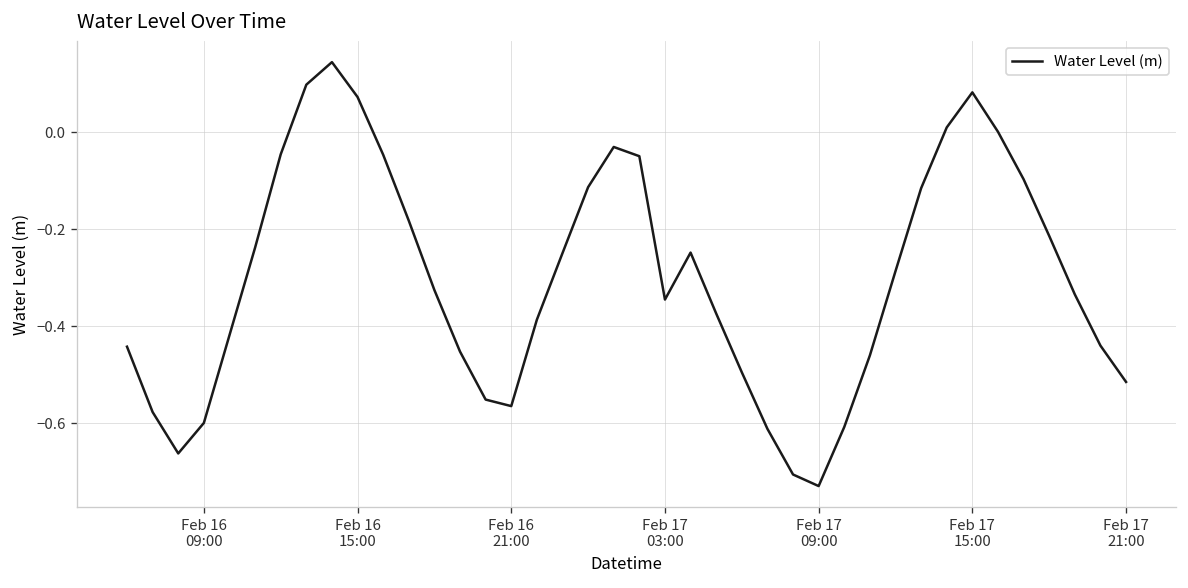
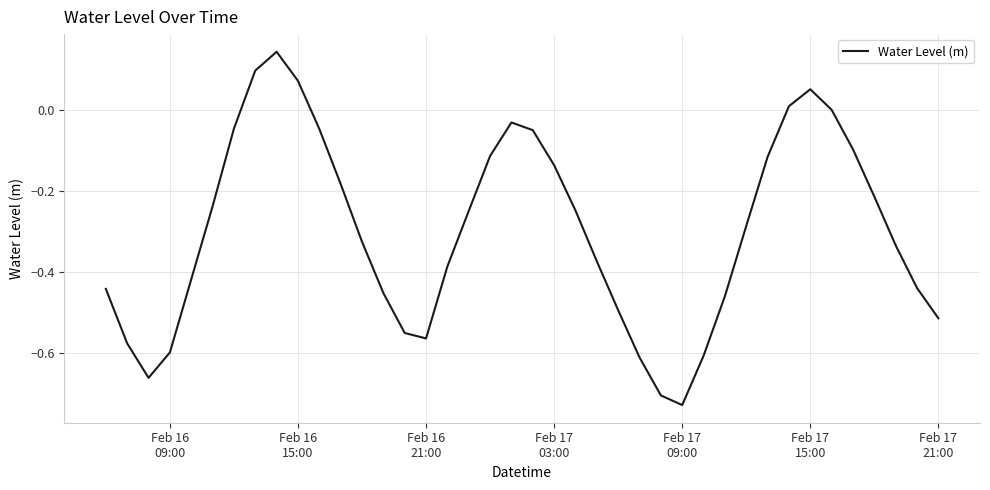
  {
    "Feb 16 09:00": -0.60,
    "Feb 16 15:00": 0.07,
    "Feb 16 21:00": -0.56,
-   "Feb 17 03:00": -0.34,
+   "Feb 17 03:00": -0.14,
    "Feb 17 09:00": -0.73,
-   "Feb 17 15:00": 0.08,
+   "Feb 17 15:00": 0.05,
    "Feb 17 21:00": -0.51
  }
